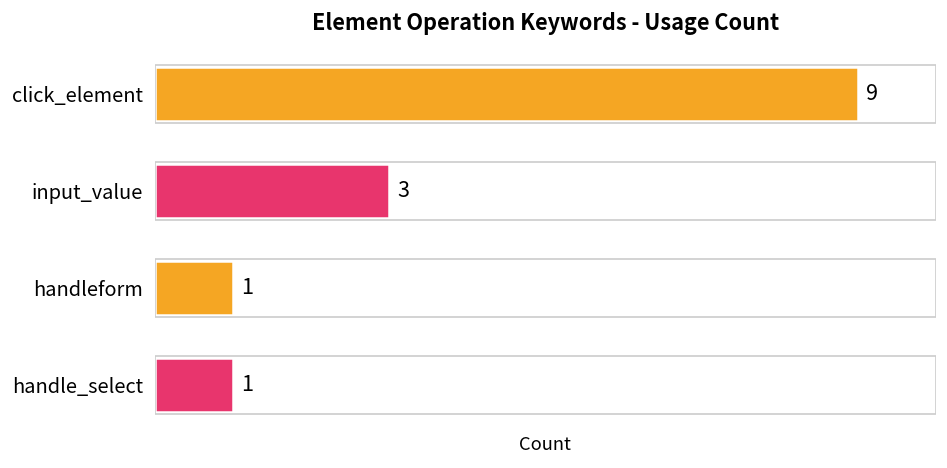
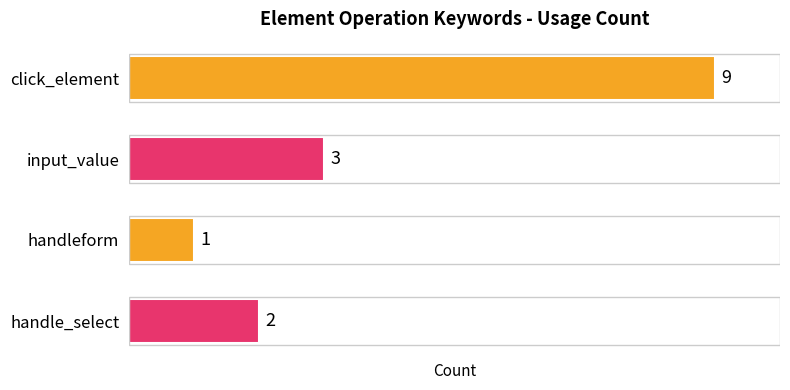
  {
    "click_element": 9,
    "input_value": 3,
    "handleform": 1,
-   "handle_select": 1
+   "handle_select": 2
  }
